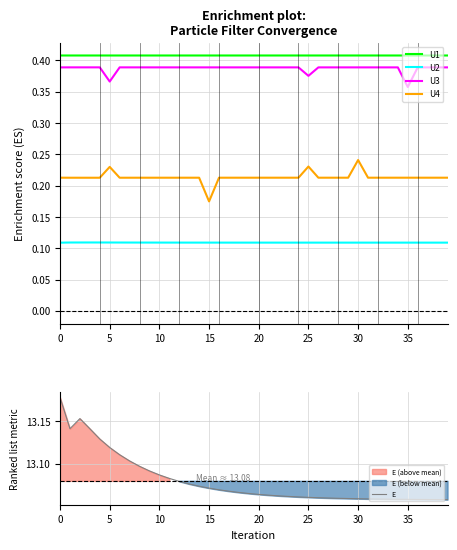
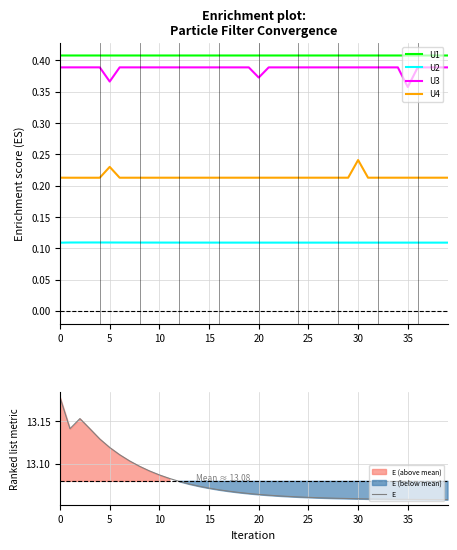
  {
    "Enrichment plot: Particle Filter Convergence": {
      "U1": {
        "0": 0.41,
        "5": 0.41,
        "10": 0.41,
        "15": 0.41,
        "20": 0.41,
        "25": 0.41,
        "30": 0.41
      },
      "U2": {
        "0": 0.11,
        "5": 0.11,
        "10": 0.11,
        "15": 0.11,
        "20": 0.11,
        "25": 0.11,
        "30": 0.11,
        "35": 0.11
      },
      "U3": {
        "0": 0.39,
        "5": 0.37,
        "10": 0.39,
        "15": 0.39,
-       "20": 0.39,
-       "25": 0.38,
+       "20": 0.37,
+       "25": 0.39,
        "30": 0.39
      },
      "U4": {
        "0": 0.21,
        "5": 0.23,
        "10": 0.21,
-       "15": 0.17,
+       "15": 0.21,
        "20": 0.21,
-       "25": 0.23,
+       "25": 0.21,
        "30": 0.24,
        "35": 0.21
      }
    }
  }
